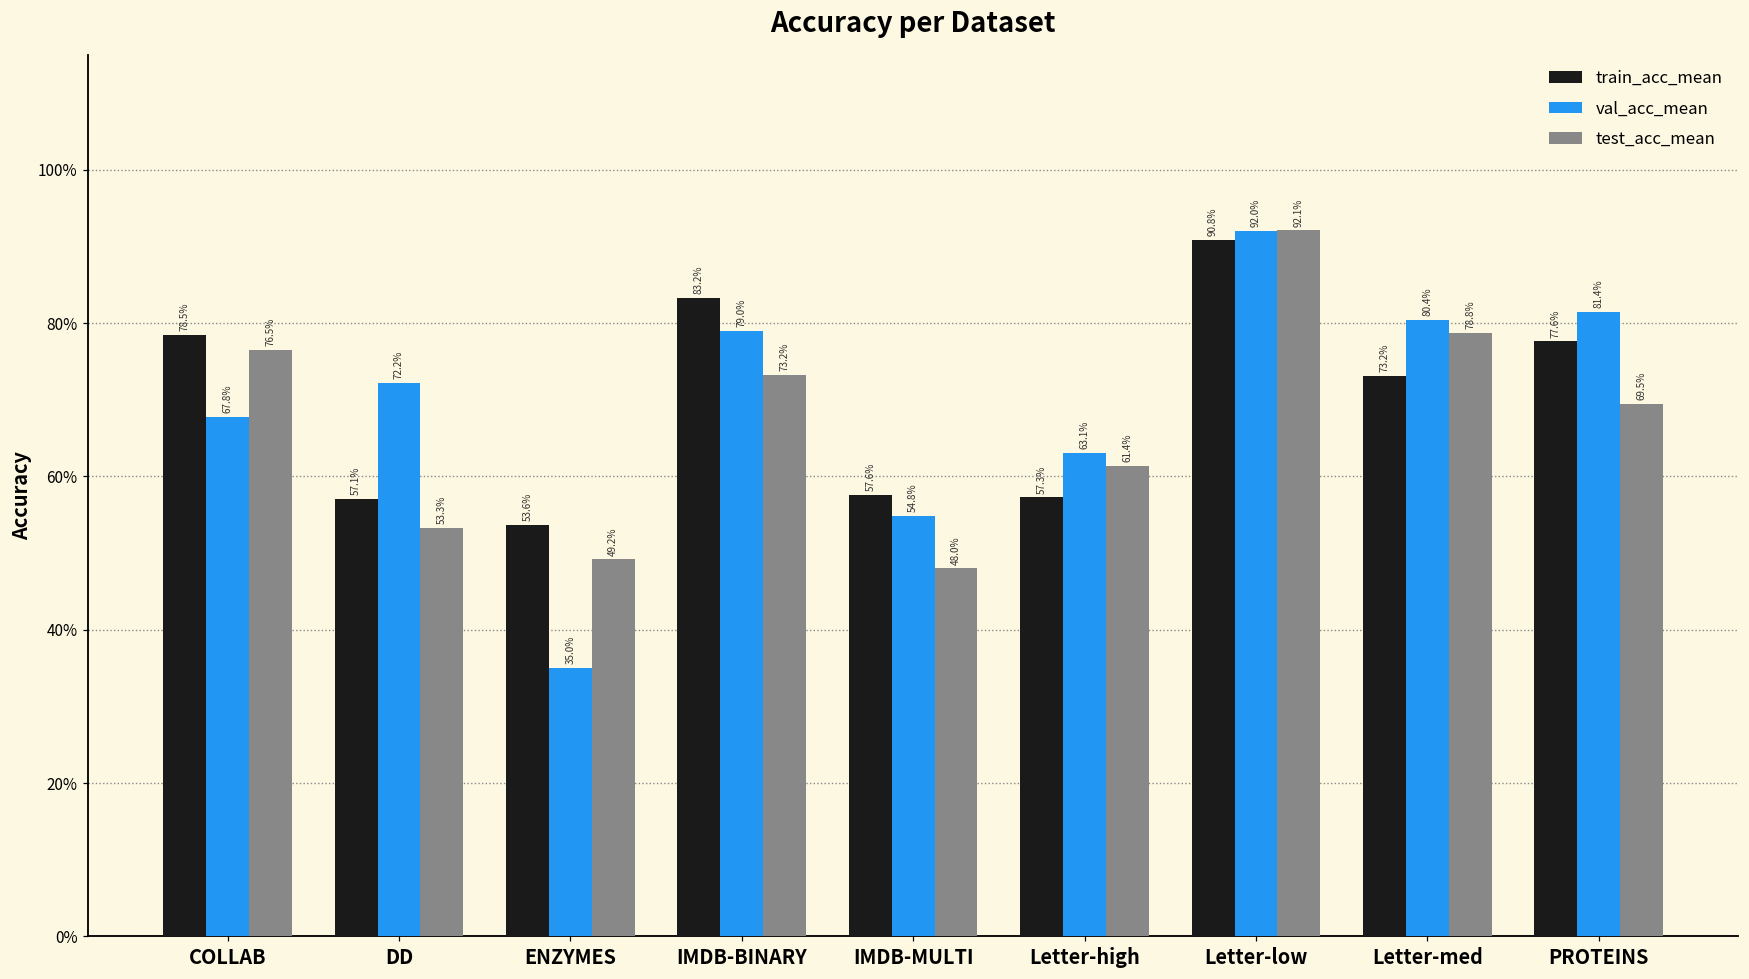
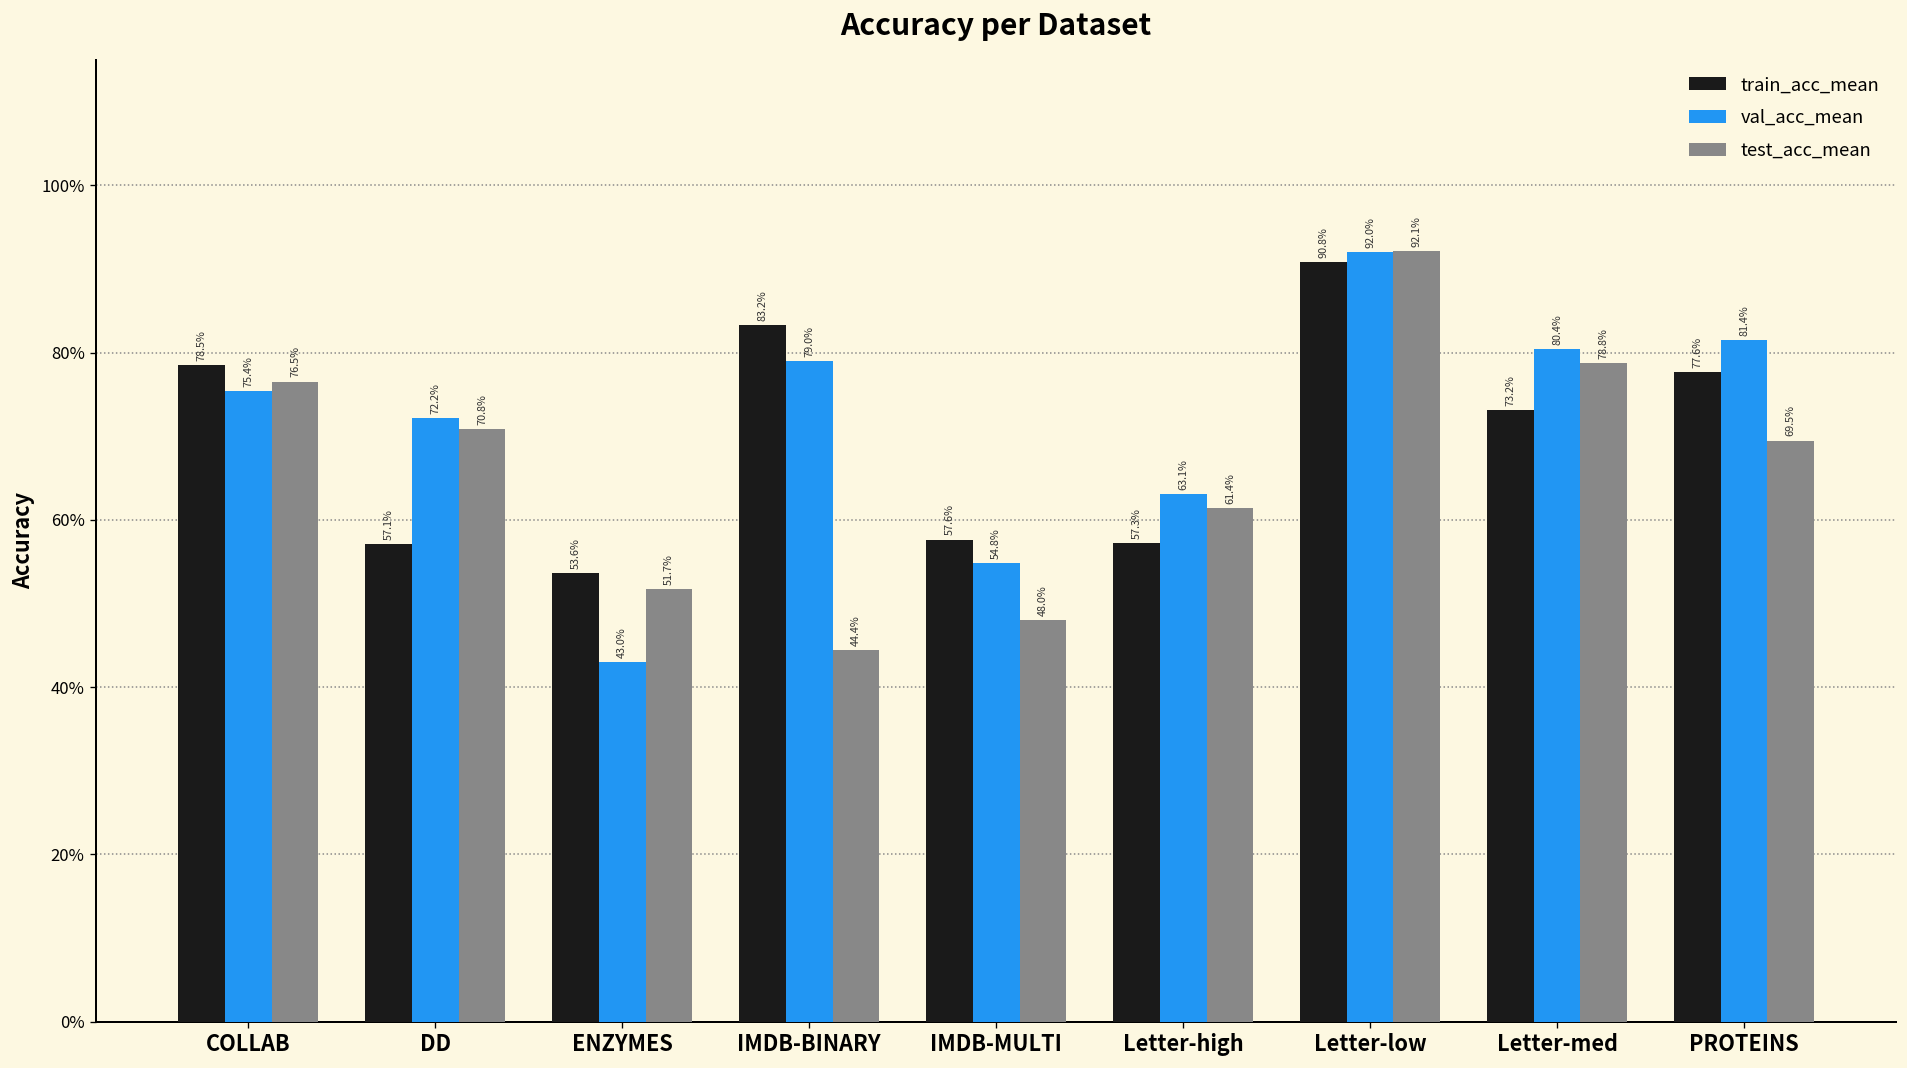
  {
    "train_acc_mean": {
      "COLLAB": "78.5%",
      "DD": "57.1%",
      "ENZYMES": "53.6%",
      "IMDB-BINARY": "83.2%",
      "IMDB-MULTI": "57.6%",
      "Letter-high": "57.3%",
      "Letter-low": "90.8%",
      "Letter-med": "73.2%",
      "PROTEINS": "77.6%"
    },
    "val_acc_mean": {
-     "COLLAB": "67.8%",
+     "COLLAB": "75.4%",
      "DD": "72.2%",
-     "ENZYMES": "35.0%",
+     "ENZYMES": "43.0%",
      "IMDB-BINARY": "79.0%",
      "IMDB-MULTI": "54.8%",
      "Letter-high": "63.1%",
      "Letter-low": "92.0%",
      "Letter-med": "80.4%",
      "PROTEINS": "81.4%"
    },
    "test_acc_mean": {
      "COLLAB": "76.5%",
-     "DD": "53.3%",
-     "ENZYMES": "49.2%",
-     "IMDB-BINARY": "73.2%",
+     "DD": "70.8%",
+     "ENZYMES": "51.7%",
+     "IMDB-BINARY": "44.4%",
      "IMDB-MULTI": "48.0%",
      "Letter-high": "61.4%",
      "Letter-low": "92.1%",
      "Letter-med": "78.8%",
      "PROTEINS": "69.5%"
    }
  }
